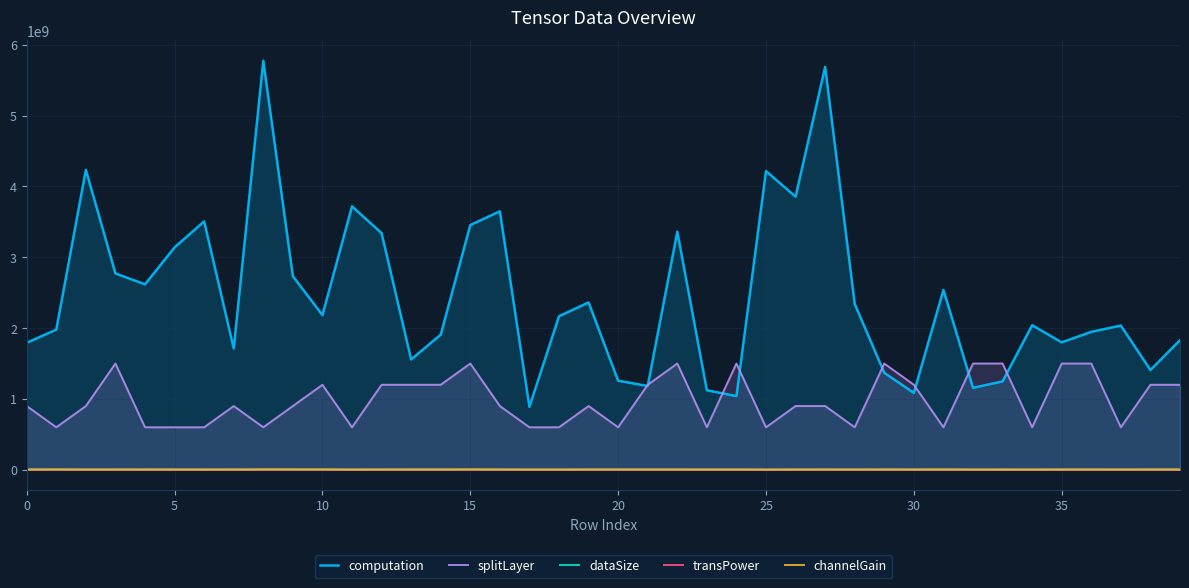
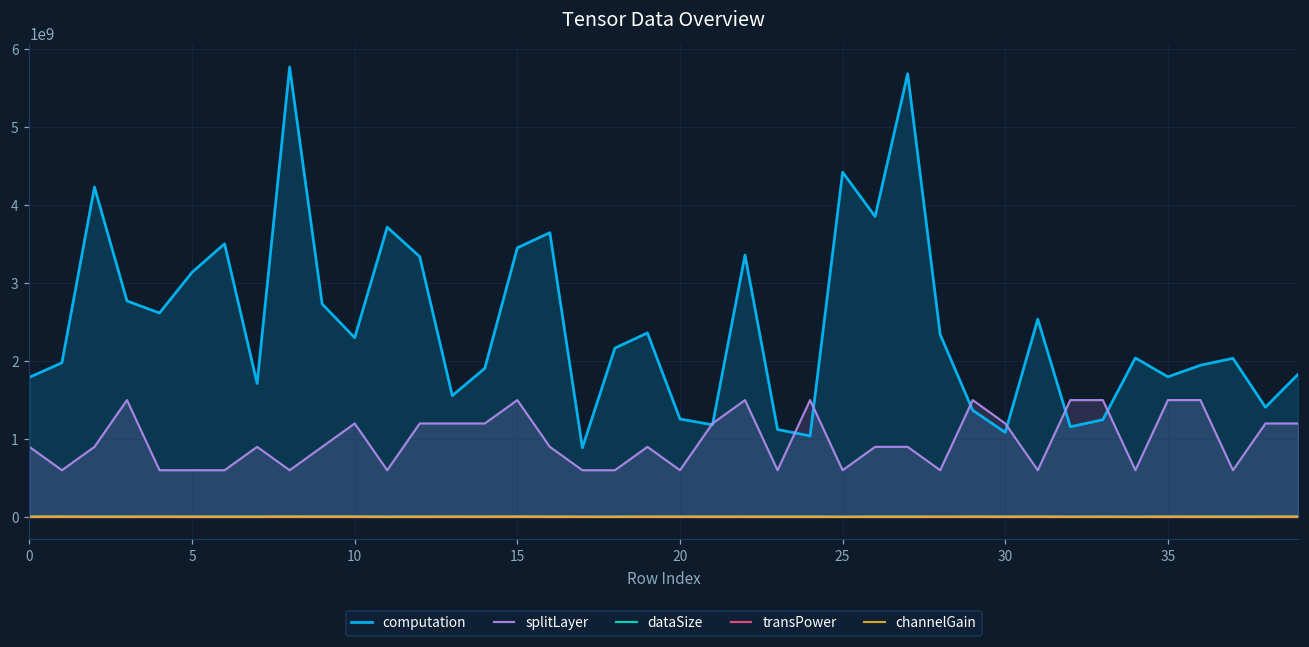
  {
    "computation": {
      "0": 1800000000,
      "5": 3100000000,
-     "10": 2200000000,
+     "10": 2300000000,
      "15": 3500000000,
      "20": 1300000000,
-     "25": 4200000000,
+     "25": 4400000000,
      "30": 1100000000,
      "35": 1800000000
    },
    "splitLayer": {
      "0": 900000000,
      "5": 600000000,
      "10": 1200000000,
      "15": 1500000000,
      "20": 600000000,
      "25": 600000000,
      "30": 1200000000,
      "35": 1500000000
    },
    "channelGain": {
      "0": 0,
      "5": 0,
      "10": 0,
      "15": 0,
      "20": 0,
      "25": 0,
      "30": 0,
      "35": 0
    }
  }
